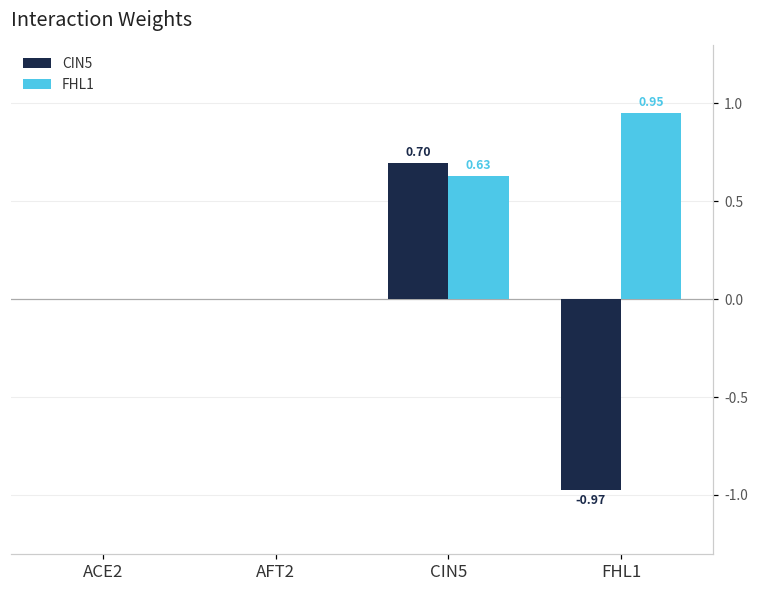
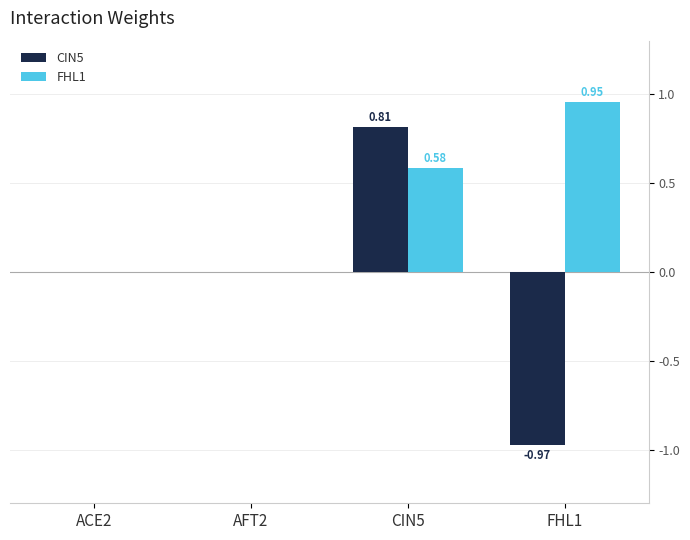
  {
    "CIN5": {
-     "CIN5": 0.70,
+     "CIN5": 0.81,
      "FHL1": -0.97
    },
    "FHL1": {
-     "CIN5": 0.63,
+     "CIN5": 0.58,
      "FHL1": 0.95
    }
  }
